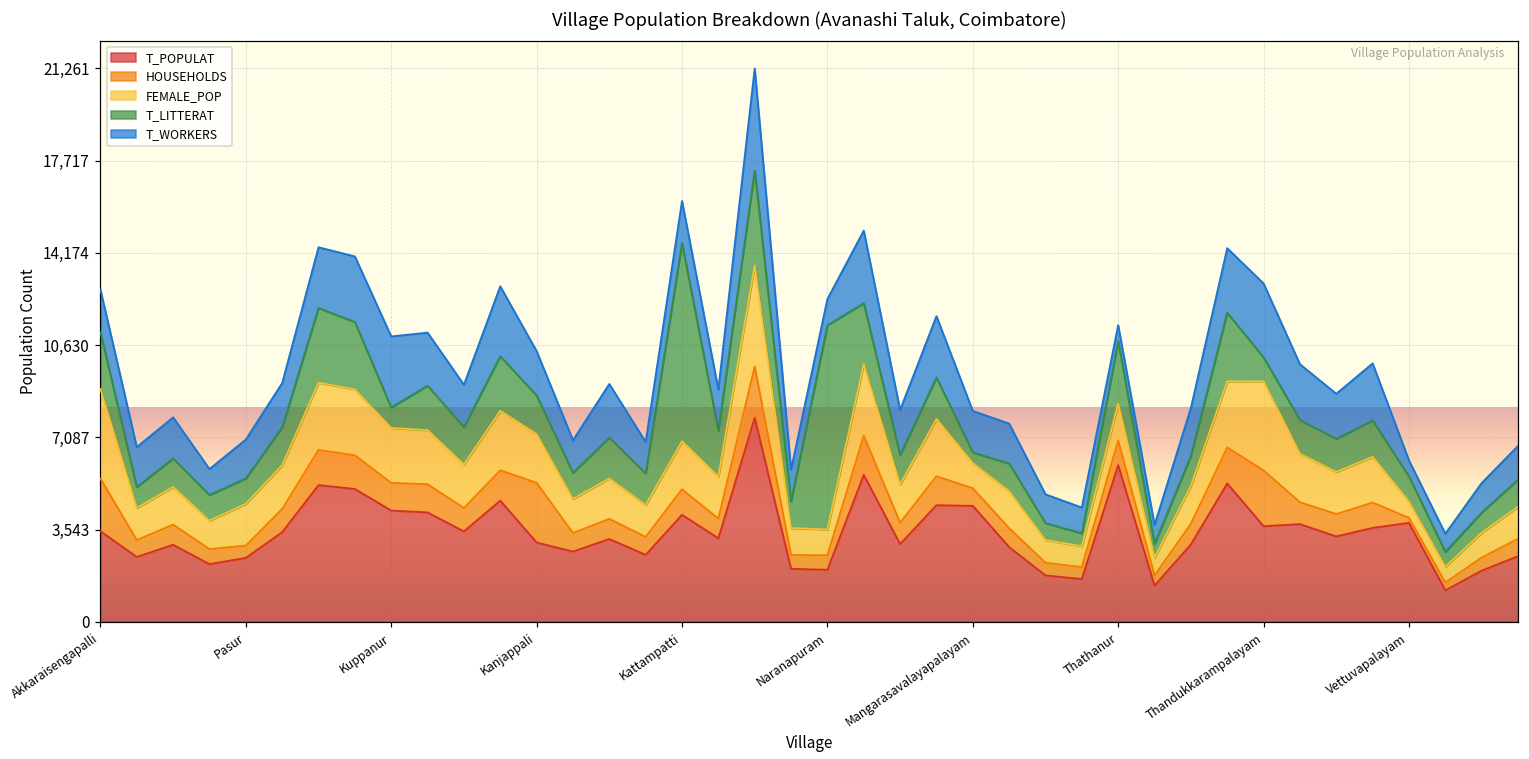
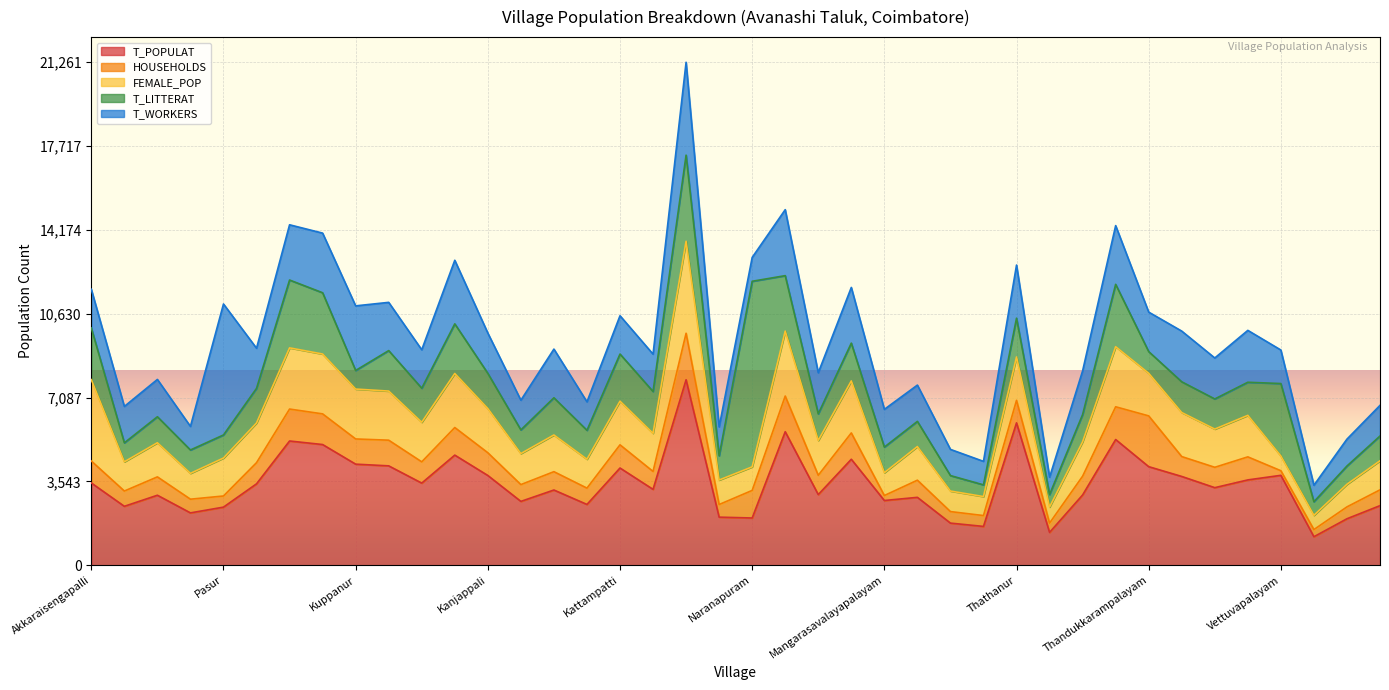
  {
    "T_POPULAT": {
      "Akkaraisengapalli": "3,500",
      "Pasur": "2,500",
      "Kuppanur": "4,300",
-     "Kanjappali": "3,000",
+     "Kanjappali": "3,800",
      "Kattampatti": "4,100",
      "Naranapuram": "2,000",
-     "Mangarasavalayapalayam": "4,500",
+     "Mangarasavalayapalayam": "2,700",
      "Thathanur": "6,000",
-     "Thandukkarampalayam": "3,700",
+     "Thandukkarampalayam": "4,200",
      "Vettuvapalayam": "3,800"
    },
    "HOUSEHOLDS": {
-     "Akkaraisengapalli": "2,000",
+     "Akkaraisengapalli": "900",
      "Pasur": "500",
      "Kuppanur": "1,100",
-     "Kanjappali": "2,300",
+     "Kanjappali": "1,000",
      "Kattampatti": "1,000",
-     "Naranapuram": "600",
-     "Mangarasavalayapalayam": "700",
+     "Naranapuram": "1,200",
+     "Mangarasavalayapalayam": "200",
      "Thathanur": "1,000",
      "Thandukkarampalayam": "2,100",
      "Vettuvapalayam": "200"
    },
    "FEMALE_POP": {
      "Akkaraisengapalli": "3,400",
      "Pasur": "1,600",
      "Kuppanur": "2,100",
      "Kanjappali": "1,900",
      "Kattampatti": "1,800",
      "Naranapuram": "1,000",
      "Mangarasavalayapalayam": "1,000",
-     "Thathanur": "1,400",
-     "Thandukkarampalayam": "3,400",
+     "Thathanur": "1,800",
+     "Thandukkarampalayam": "1,800",
      "Vettuvapalayam": "600"
    },
    "T_LITTERAT": {
      "Akkaraisengapalli": "2,200",
      "Pasur": "1,000",
      "Kuppanur": "800",
      "Kanjappali": "1,500",
-     "Kattampatti": "7,600",
+     "Kattampatti": "2,000",
      "Naranapuram": "7,800",
-     "Mangarasavalayapalayam": "400",
-     "Thathanur": "2,400",
+     "Mangarasavalayapalayam": "1,100",
+     "Thathanur": "1,600",
      "Thandukkarampalayam": "900",
-     "Vettuvapalayam": "1,000"
+     "Vettuvapalayam": "3,100"
    },
    "T_WORKERS": {
      "Akkaraisengapalli": "1,600",
-     "Pasur": "1,500",
+     "Pasur": "5,500",
      "Kuppanur": "2,700",
      "Kanjappali": "1,700",
      "Kattampatti": "1,600",
      "Naranapuram": "1,000",
      "Mangarasavalayapalayam": "1,600",
-     "Thathanur": "600",
-     "Thandukkarampalayam": "2,800",
-     "Vettuvapalayam": "600"
+     "Thathanur": "2,200",
+     "Thandukkarampalayam": "1,700",
+     "Vettuvapalayam": "1,400"
    }
  }
